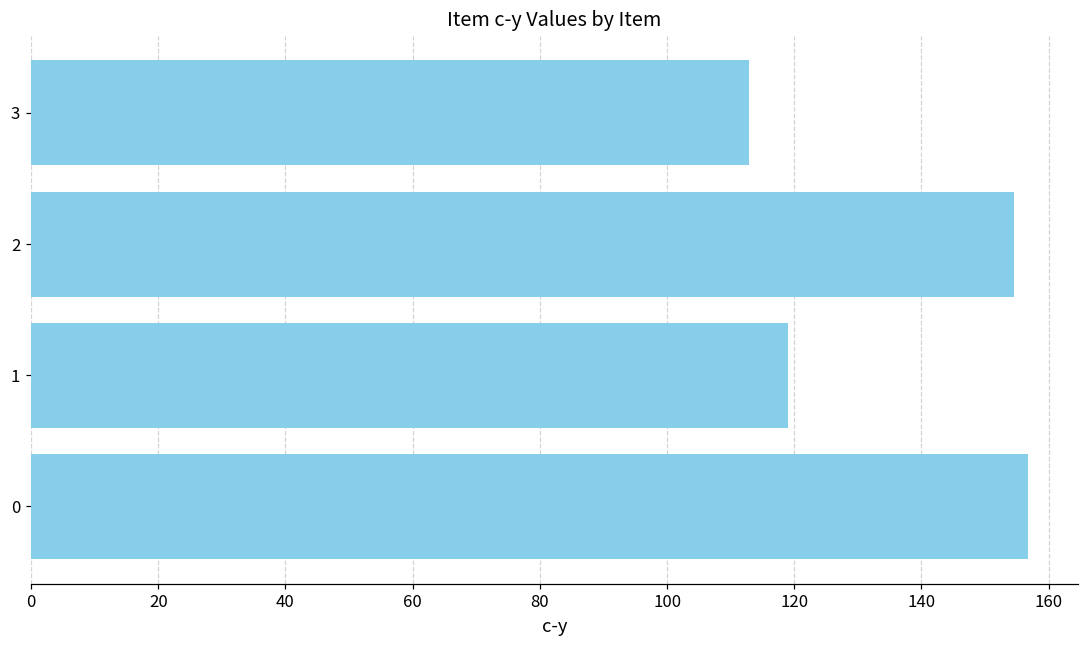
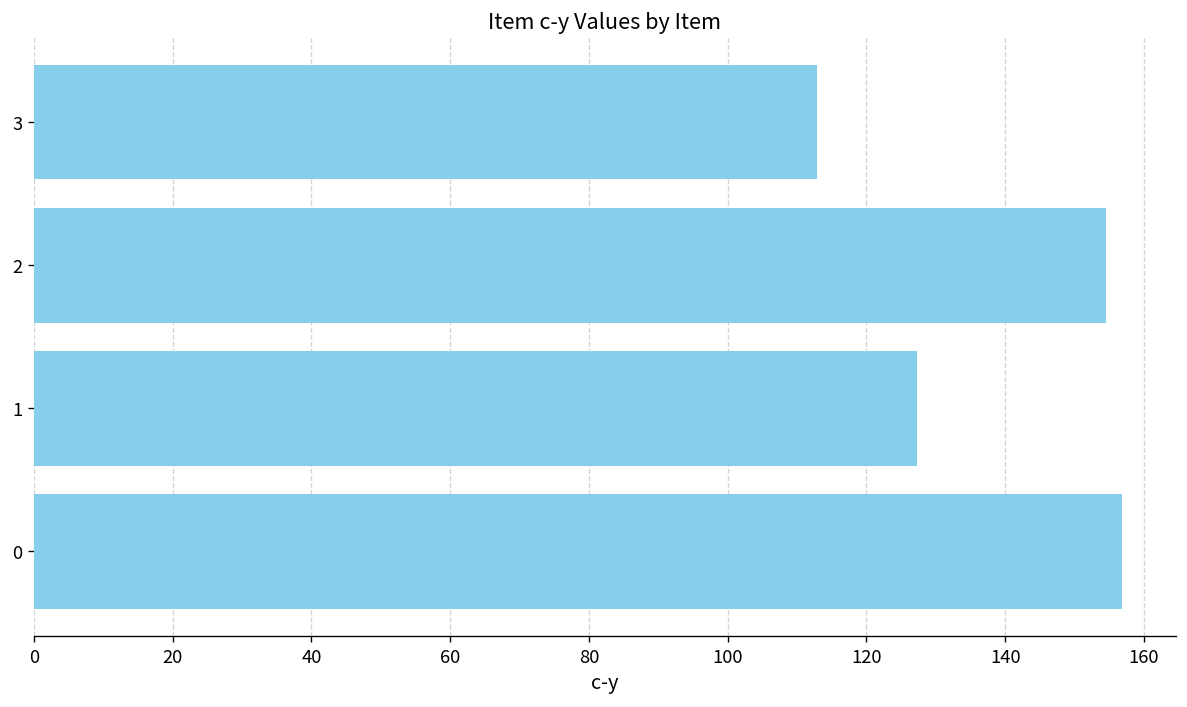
  {
    "3": 113,
    "2": 155,
-   "1": 119,
+   "1": 127,
    "0": 157
  }
